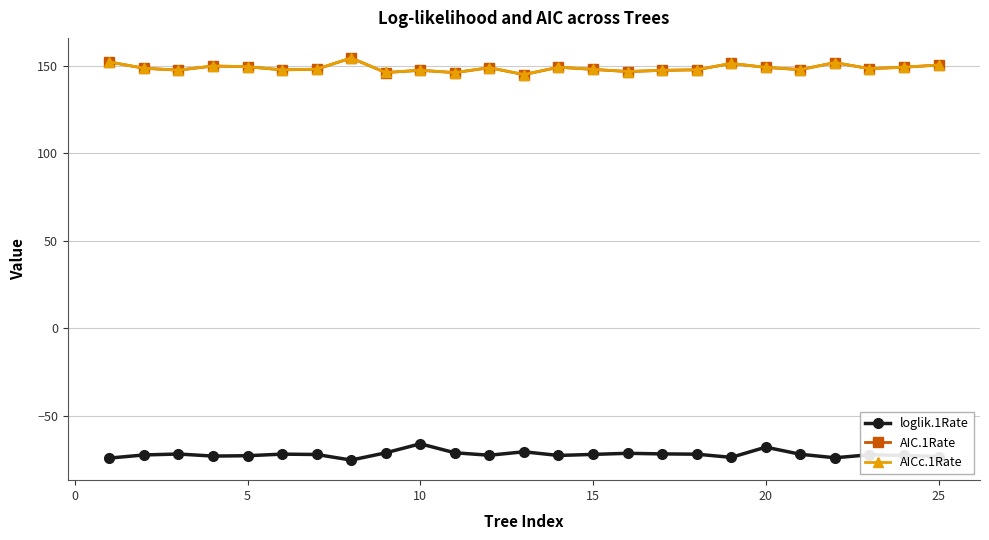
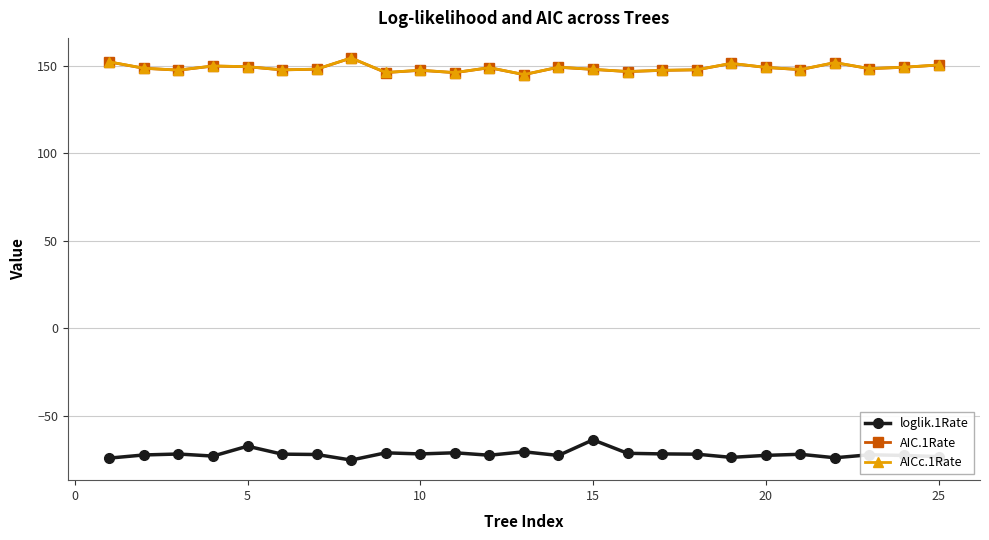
  {
    "loglik.1Rate": {
-     "5": -73,
-     "10": -66,
-     "15": -72,
-     "20": -68
+     "5": -67,
+     "10": -72,
+     "15": -64,
+     "20": -73
    }
  }
